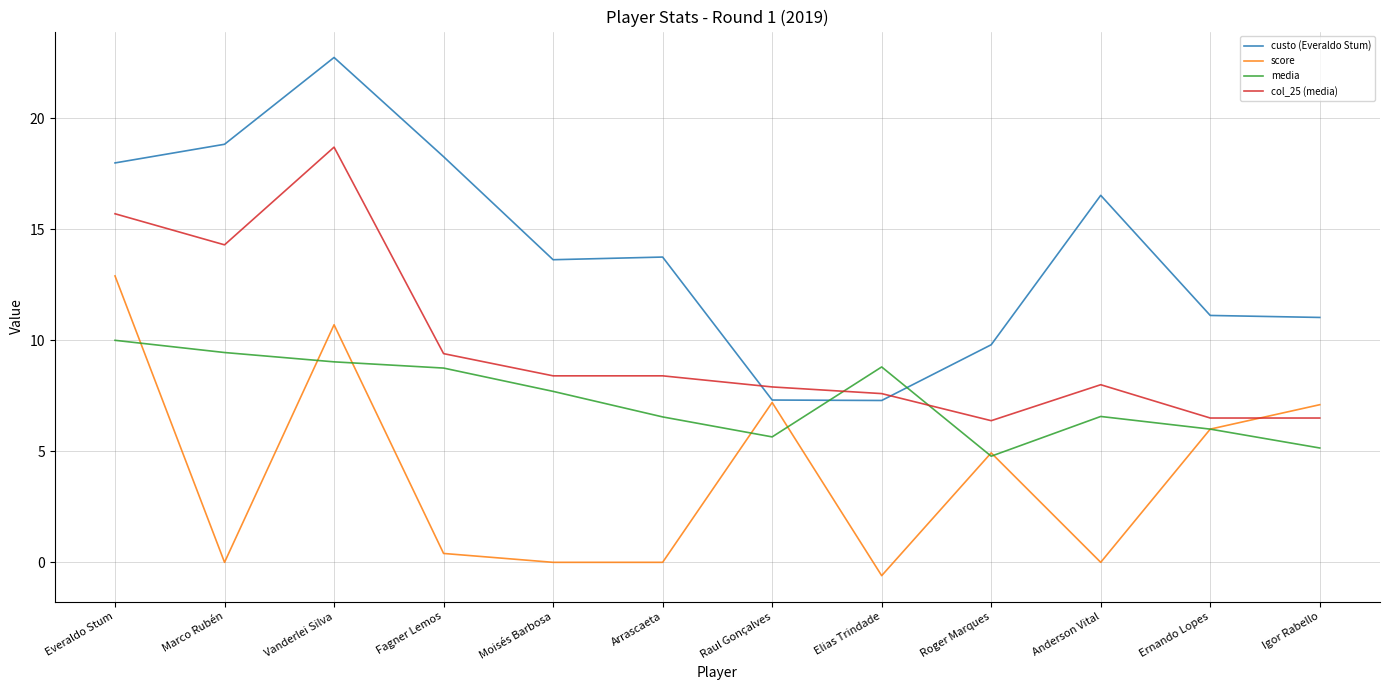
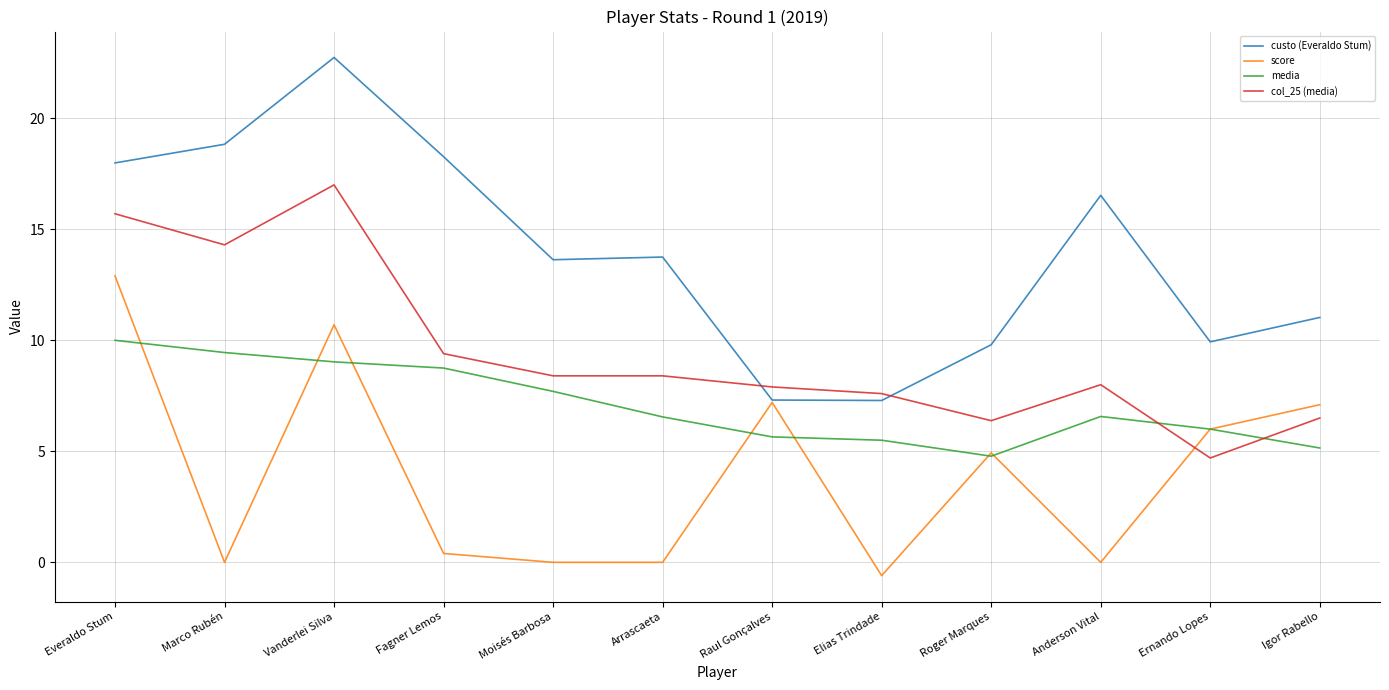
  {
    "custo (Everaldo Stum)": {
      "Everaldo Stum": 18.0,
      "Marco Rubén": 18.8,
      "Vanderlei Silva": 22.7,
      "Fagner Lemos": 18.3,
      "Moisés Barbosa": 13.6,
      "Arrascaeta": 13.8,
      "Elias Trindade": 7.3,
      "Roger Marques": 9.8,
      "Anderson Vital": 16.5,
-     "Ernando Lopes": 11.1,
+     "Ernando Lopes": 9.9,
      "Igor Rabello": 11.0
    },
    "score": {
      "Everaldo Stum": 12.9,
      "Marco Rubén": 0.0,
      "Vanderlei Silva": 10.7,
      "Fagner Lemos": 0.4,
      "Moisés Barbosa": 0.0,
      "Arrascaeta": 0.0,
      "Elias Trindade": -0.6,
      "Roger Marques": 4.9,
      "Anderson Vital": 0.0,
      "Igor Rabello": 7.1
    },
    "media": {
      "Everaldo Stum": 10.0,
      "Marco Rubén": 9.5,
      "Vanderlei Silva": 9.0,
      "Fagner Lemos": 8.8,
      "Moisés Barbosa": 7.7,
      "Arrascaeta": 6.6,
      "Raul Gonçalves": 5.7,
-     "Elias Trindade": 8.8,
+     "Elias Trindade": 5.5,
      "Roger Marques": 4.8,
      "Anderson Vital": 6.6,
      "Igor Rabello": 5.2
    },
    "col_25 (media)": {
      "Everaldo Stum": 15.7,
      "Marco Rubén": 14.3,
-     "Vanderlei Silva": 18.7,
+     "Vanderlei Silva": 17.0,
      "Fagner Lemos": 9.4,
      "Moisés Barbosa": 8.4,
      "Arrascaeta": 8.4,
      "Raul Gonçalves": 7.9,
      "Elias Trindade": 7.6,
      "Roger Marques": 6.4,
      "Anderson Vital": 8.0,
-     "Ernando Lopes": 6.5,
+     "Ernando Lopes": 4.7,
      "Igor Rabello": 6.5
    }
  }
